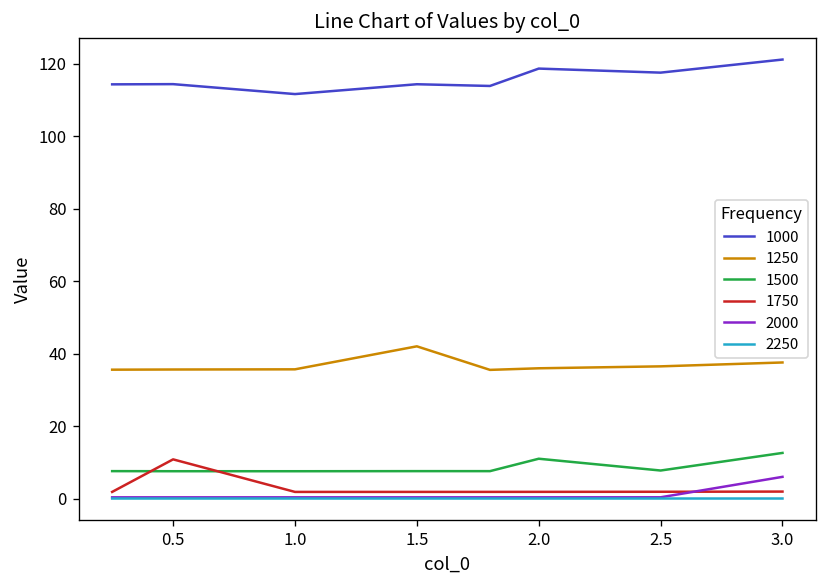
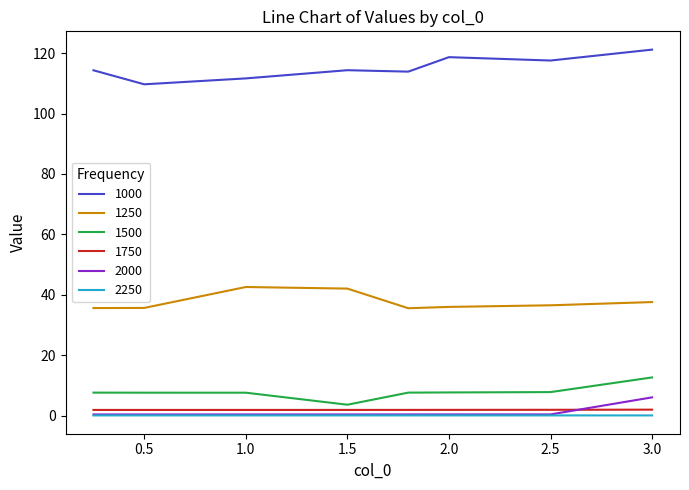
  {
    "1000": {
-     "0.5": 114,
+     "0.5": 110,
      "1.0": 112,
      "1.5": 114,
      "2.0": 119,
      "2.5": 118,
      "3.0": 121
    },
    "1250": {
      "0.5": 36,
-     "1.0": 36,
+     "1.0": 43,
      "1.5": 42,
      "2.0": 36,
      "2.5": 37,
      "3.0": 38
    },
    "1500": {
      "0.5": 8,
      "1.0": 8,
-     "1.5": 8,
-     "2.0": 11,
+     "1.5": 4,
+     "2.0": 8,
      "2.5": 8,
      "3.0": 13
    },
    "1750": {
-     "0.5": 11,
+     "0.5": 2,
      "1.0": 2,
      "1.5": 2,
      "2.0": 2,
      "2.5": 2,
      "3.0": 2
    },
    "2000": {
      "3.0": 6
    },
    "2250": {
      "3.0": 0
    }
  }
